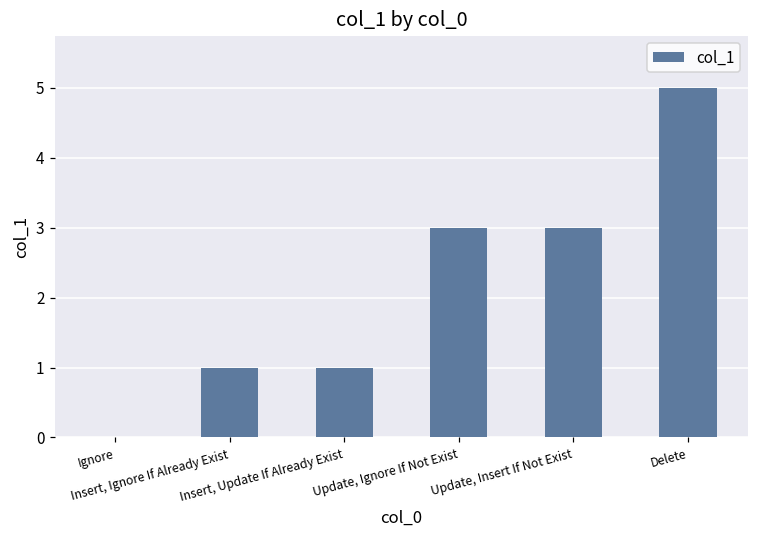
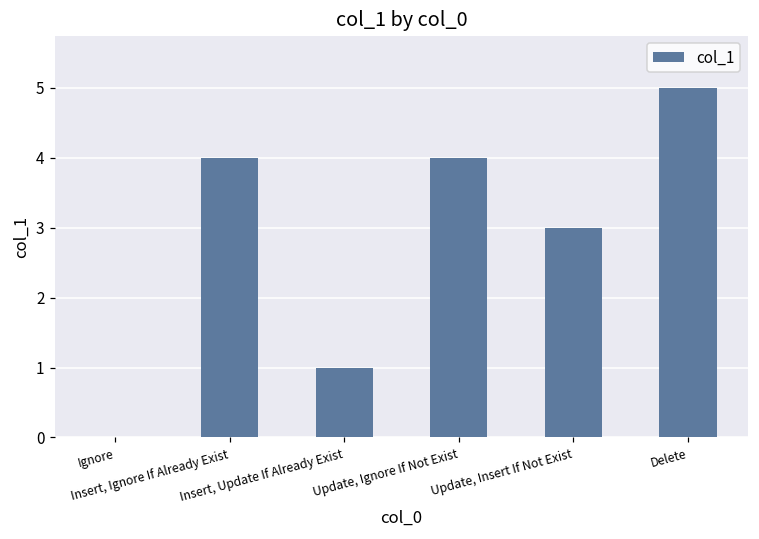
  {
    "Ignore": 0,
-   "Insert, Ignore If Already Exist": 1,
+   "Insert, Ignore If Already Exist": 4,
    "Insert, Update If Already Exist": 1,
-   "Update, Ignore If Not Exist": 3,
+   "Update, Ignore If Not Exist": 4,
    "Update, Insert If Not Exist": 3,
    "Delete": 5
  }
